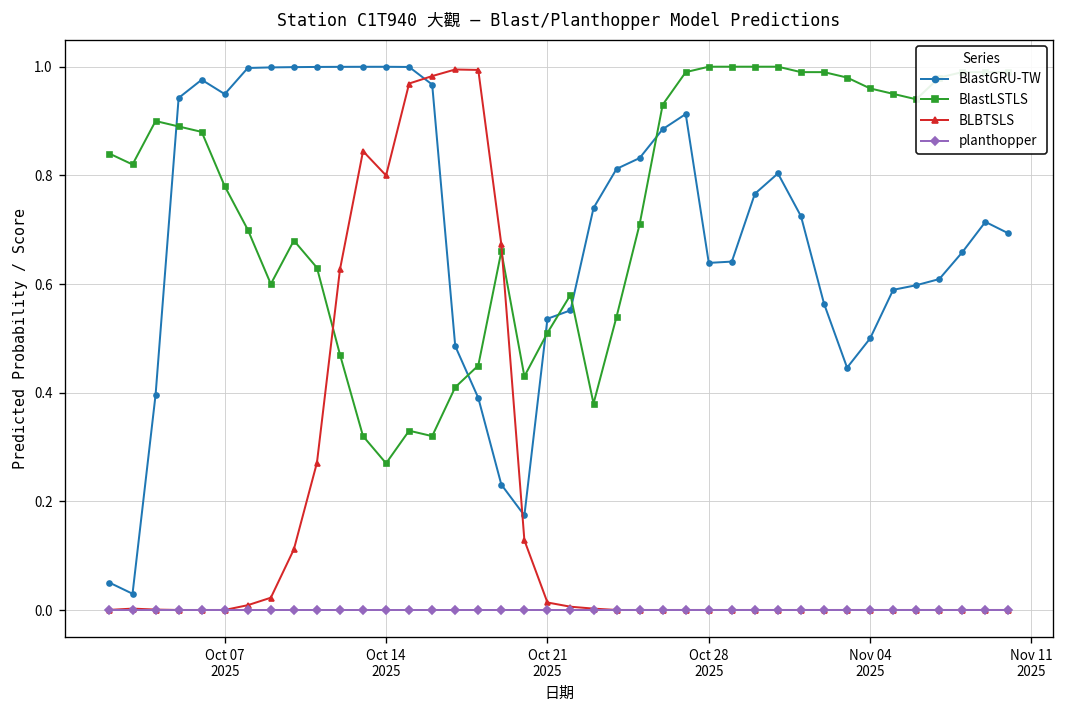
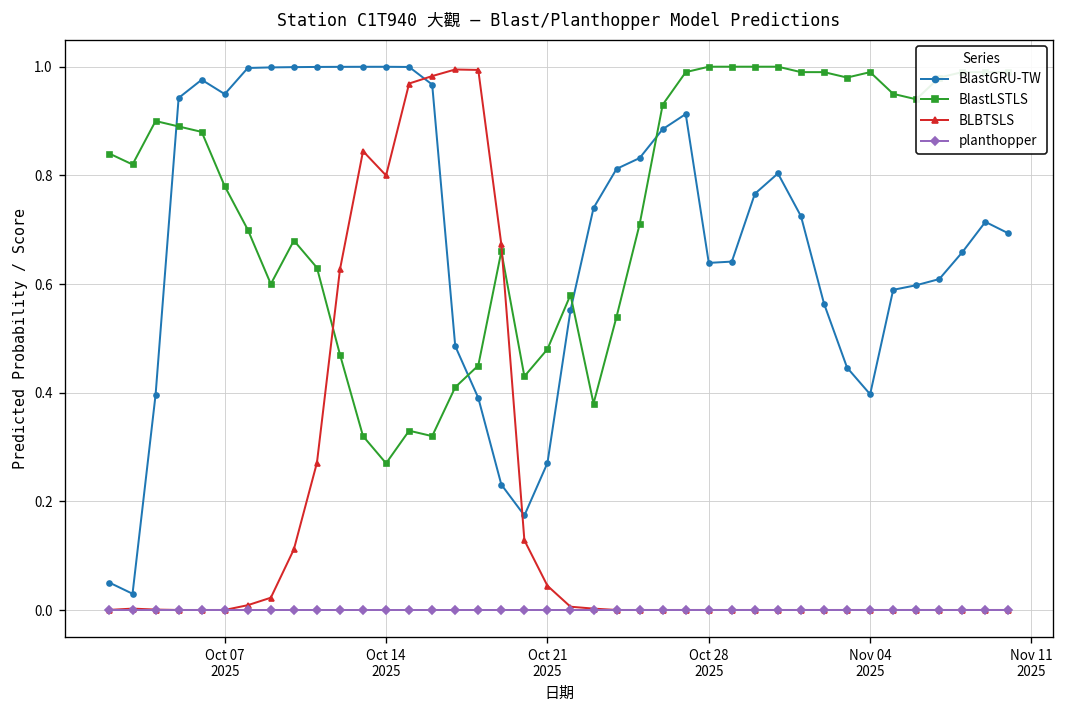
  {
    "BlastGRU-TW": {
      "Oct 07 2025": 0.95,
      "Oct 14 2025": 1.00,
-     "Oct 21 2025": 0.54,
+     "Oct 21 2025": 0.27,
      "Oct 28 2025": 0.64,
-     "Nov 04 2025": 0.50
+     "Nov 04 2025": 0.40
    },
    "BlastLSTLS": {
      "Oct 07 2025": 0.78,
      "Oct 14 2025": 0.27,
-     "Oct 21 2025": 0.51,
+     "Oct 21 2025": 0.48,
      "Oct 28 2025": 1.00,
-     "Nov 04 2025": 0.96
+     "Nov 04 2025": 0.99
    },
    "BLBTSLS": {
      "Oct 14 2025": 0.80,
-     "Oct 21 2025": 0.01
+     "Oct 21 2025": 0.04
    },
    "planthopper": {
      "Oct 14 2025": 0.00,
      "Oct 21 2025": 0.00
    }
  }
